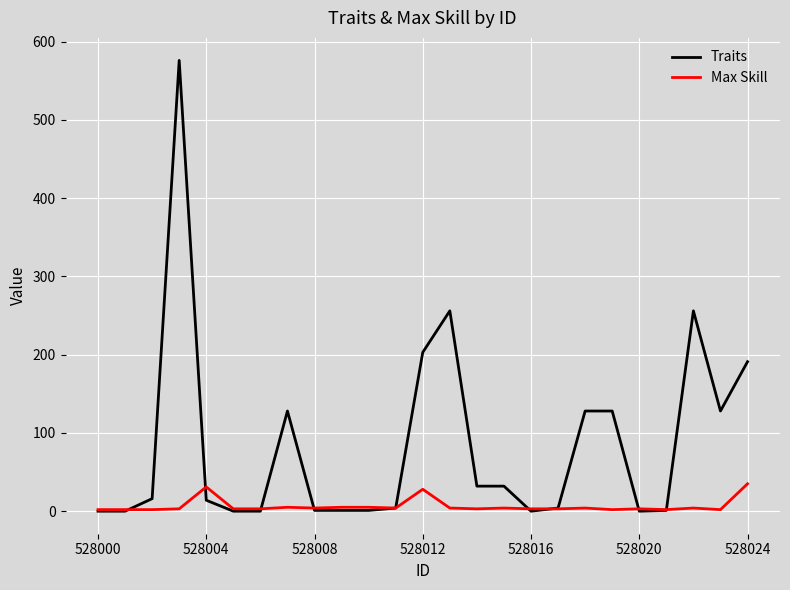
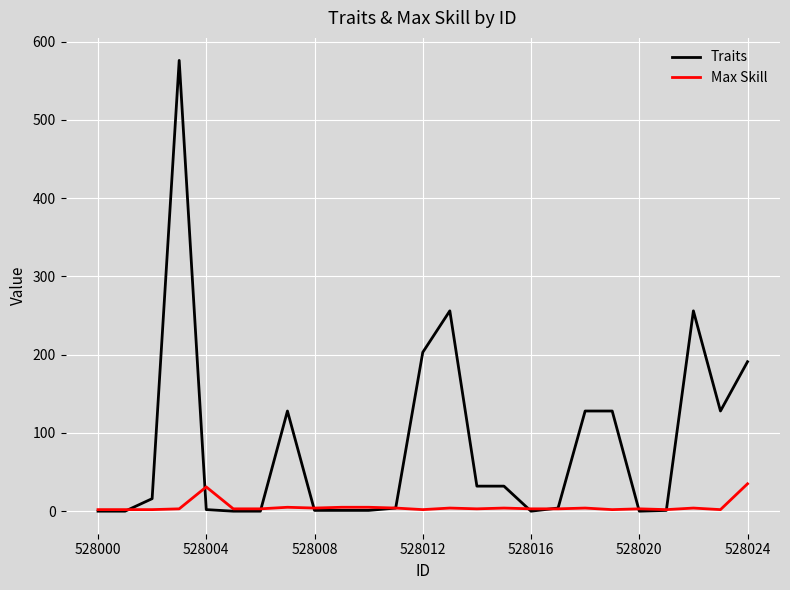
  {
    "Traits": {
-     "528004": 10,
+     "528004": 0,
      "528012": 200,
      "528024": 190
    },
    "Max Skill": {
      "528004": 30,
-     "528012": 30,
+     "528012": 0,
      "528024": 40
    }
  }
